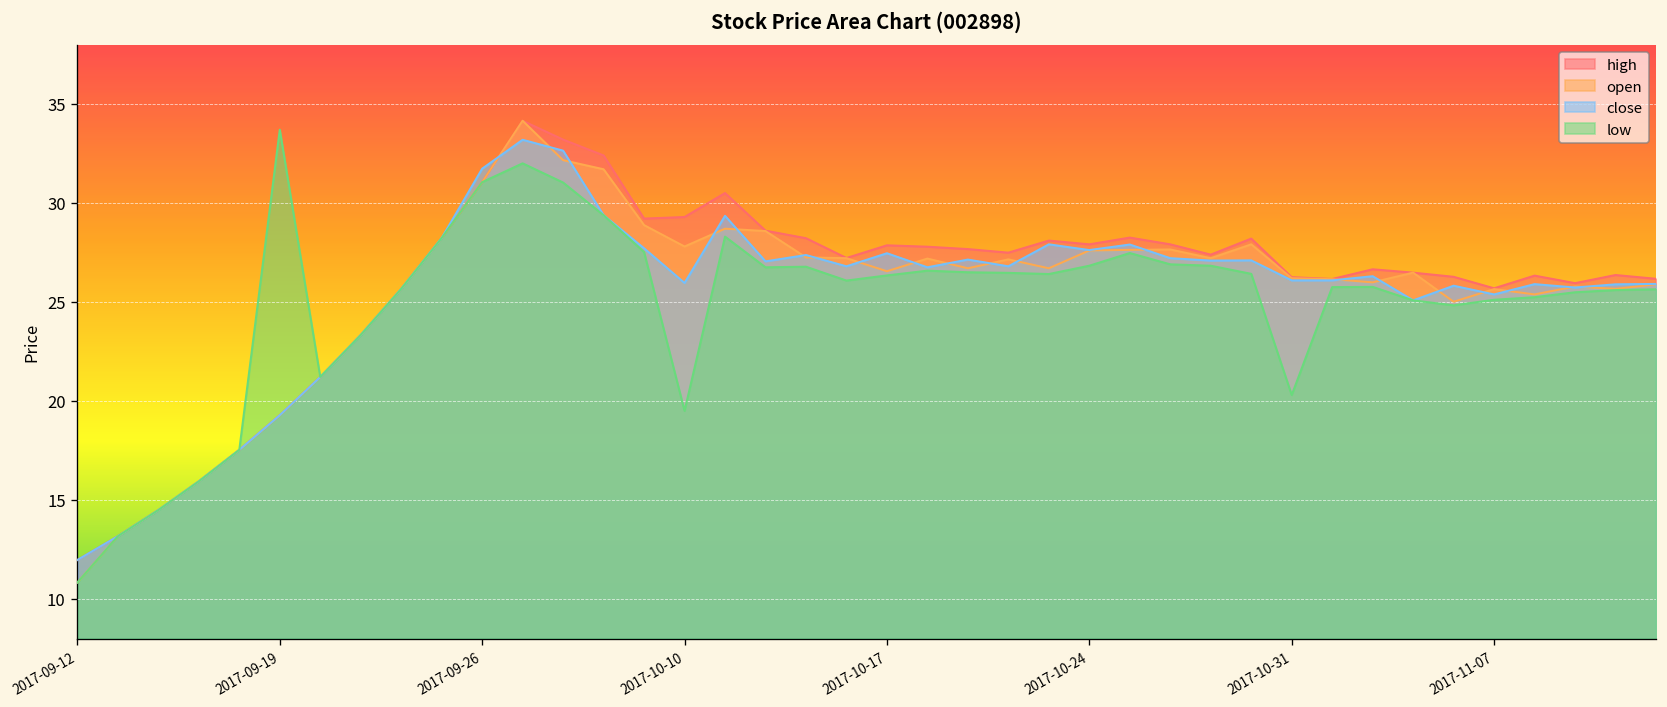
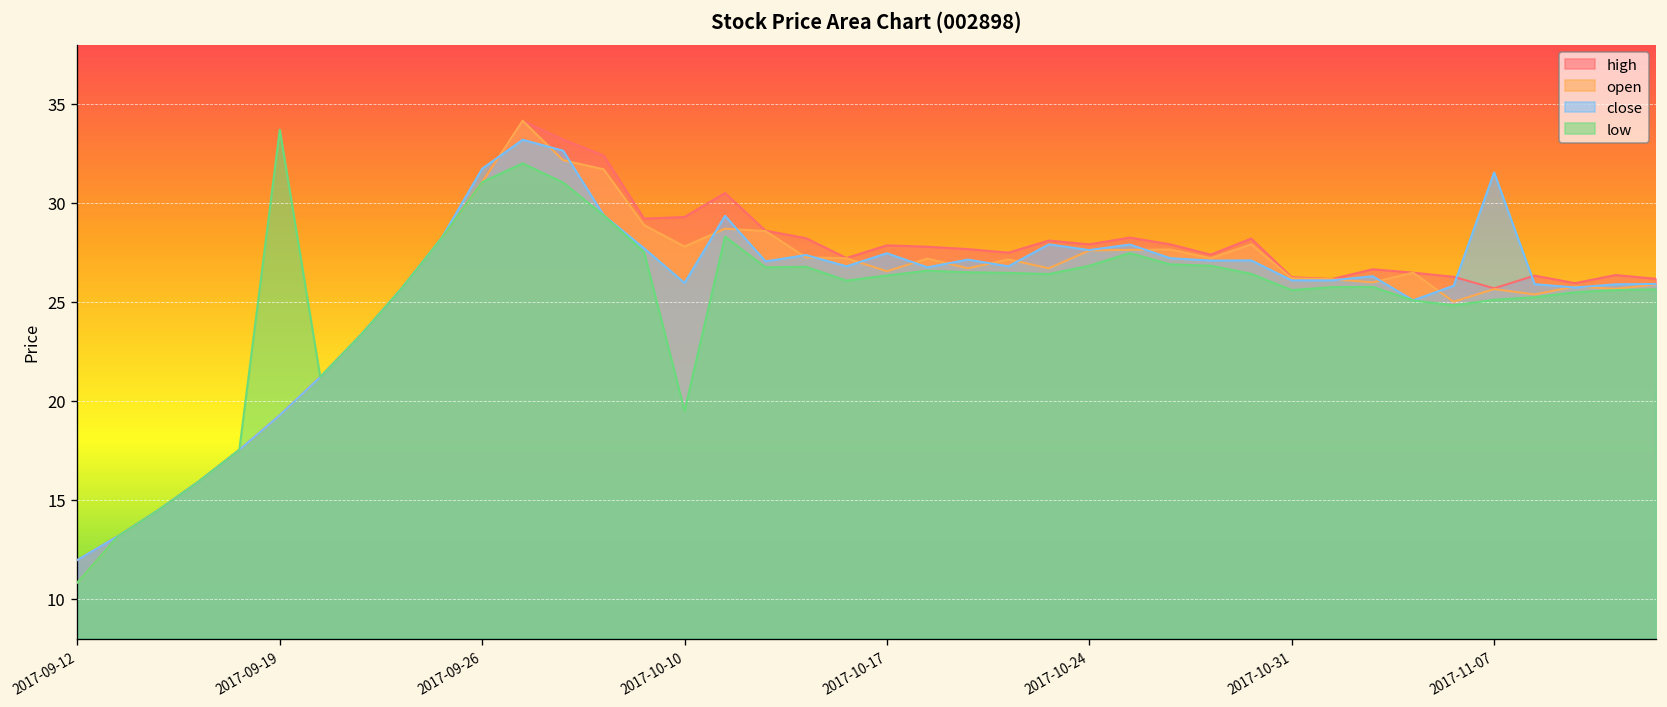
  {
    "close": {
      "2017-09-26": 31.7,
      "2017-10-10": 26.0,
      "2017-10-17": 27.5,
-     "2017-11-07": 25.4
+     "2017-11-07": 31.5
    },
    "low": {
      "2017-09-19": 33.7,
      "2017-10-10": 19.5,
      "2017-10-17": 26.3,
      "2017-10-24": 26.8,
-     "2017-10-31": 20.3,
+     "2017-10-31": 25.6,
      "2017-11-07": 25.1
    }
  }
